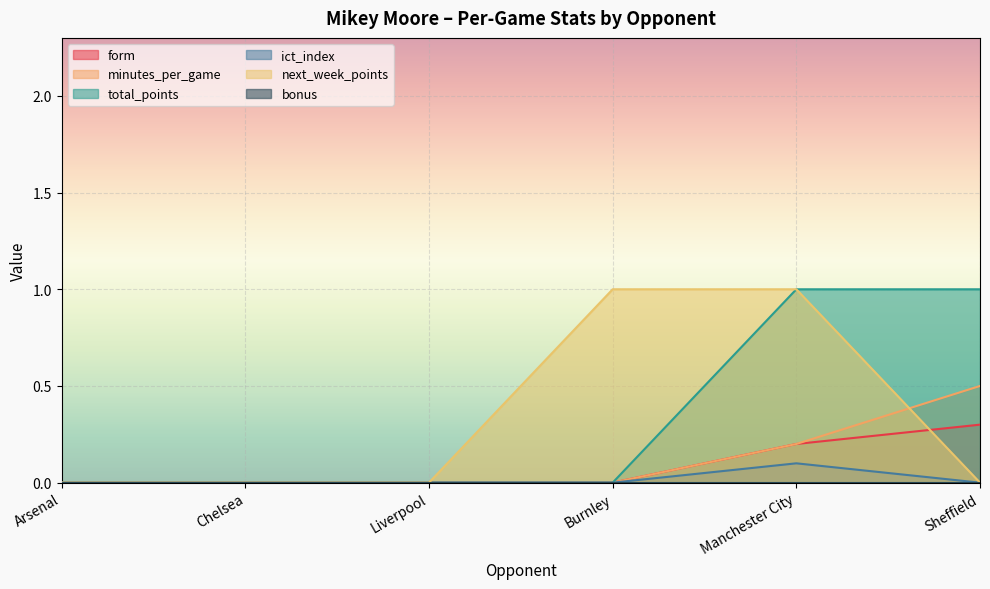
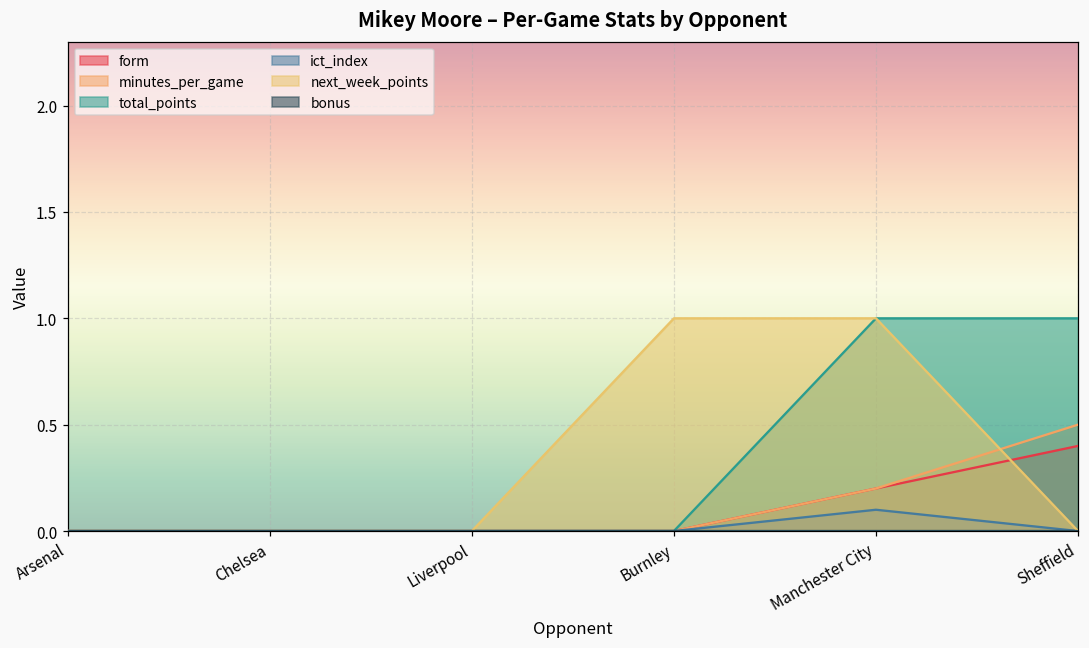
  {
    "form": {
-     "Sheffield": 0.3
+     "Sheffield": 0.4
    },
    "bonus": {
      "Manchester City": 0.0
    }
  }
